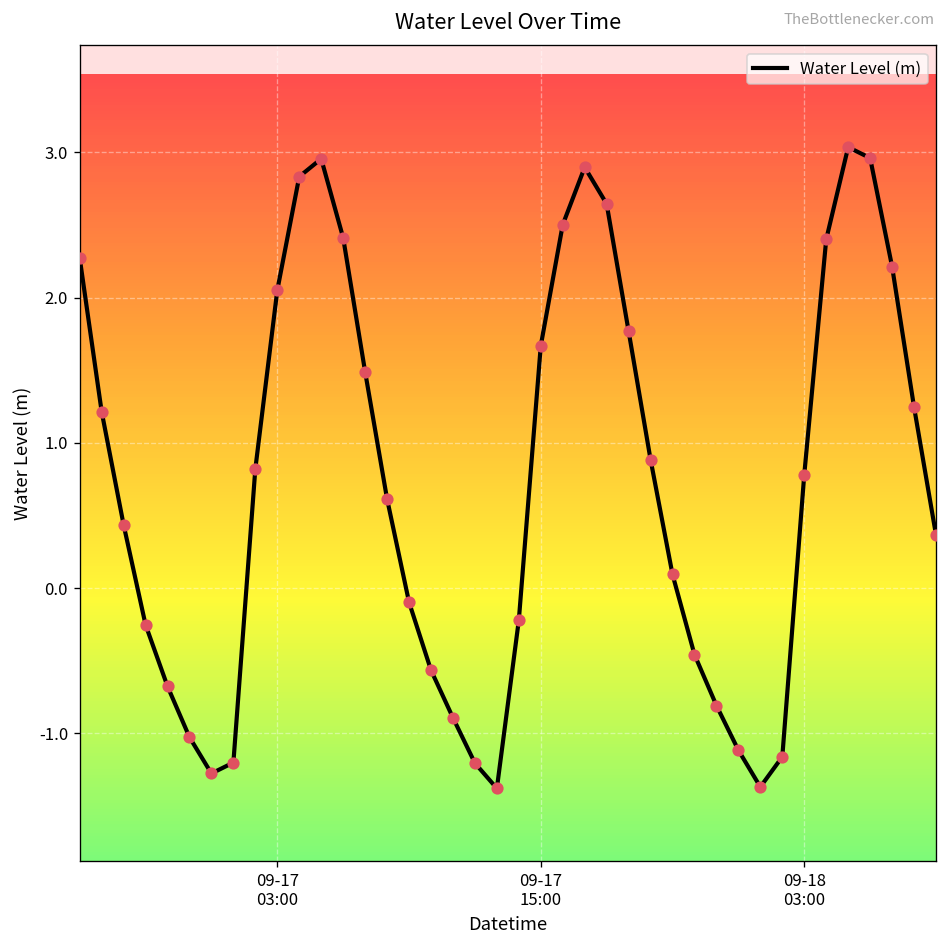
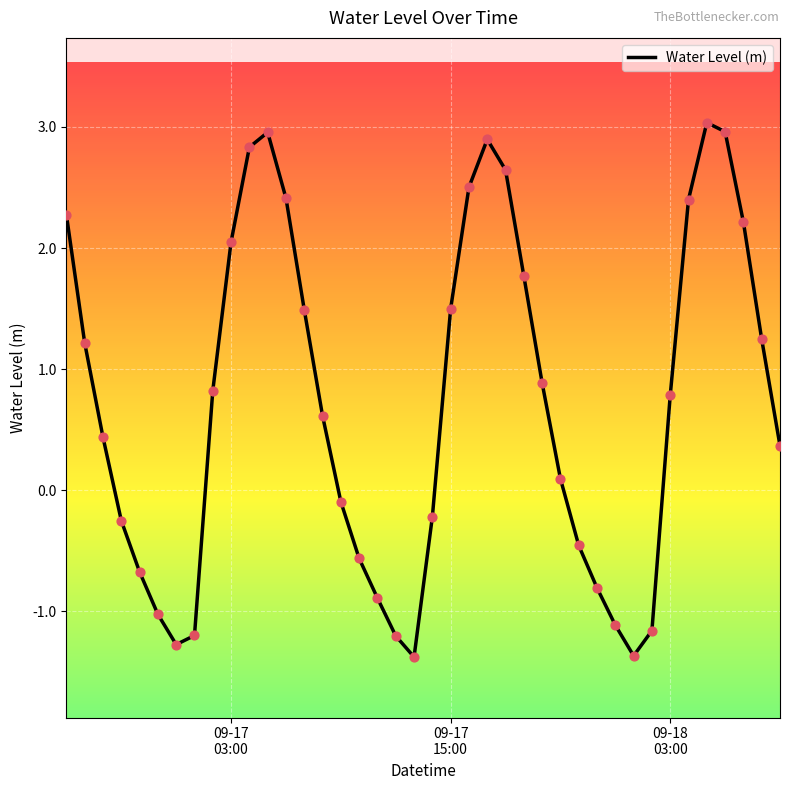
  {
    "09-17 03:00": 2.05,
-   "09-17 15:00": 1.67,
+   "09-17 15:00": 1.50,
    "09-18 03:00": 0.78
  }
